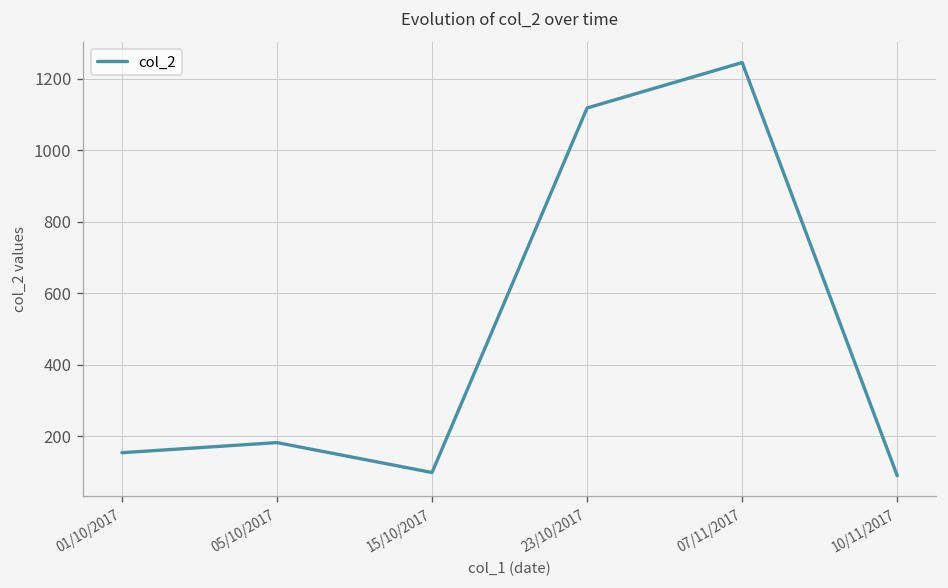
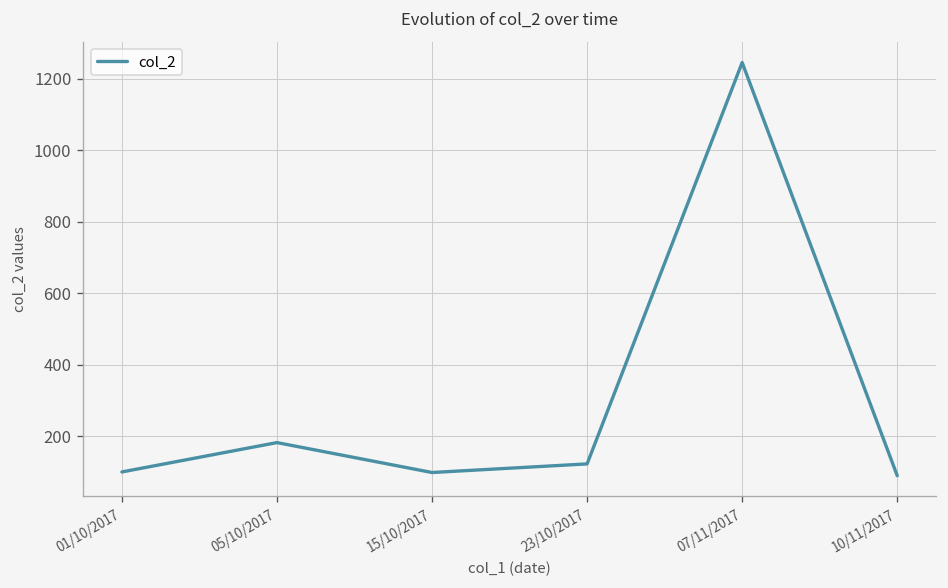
  {
-   "01/10/2017": 150,
+   "01/10/2017": 100,
    "05/10/2017": 180,
    "15/10/2017": 100,
-   "23/10/2017": 1120,
+   "23/10/2017": 120,
    "07/11/2017": 1250,
    "10/11/2017": 90
  }
